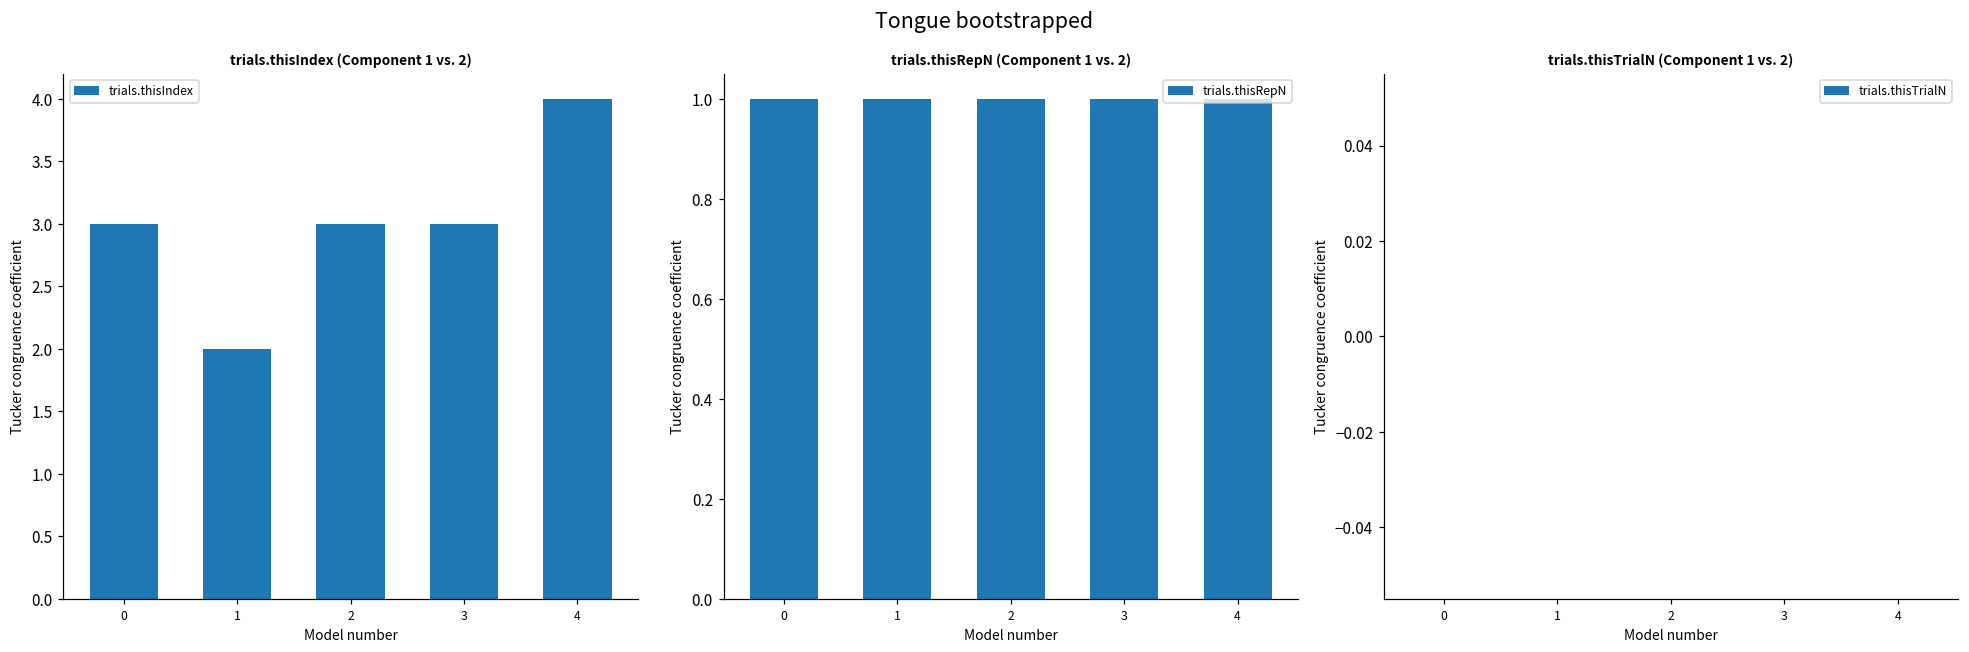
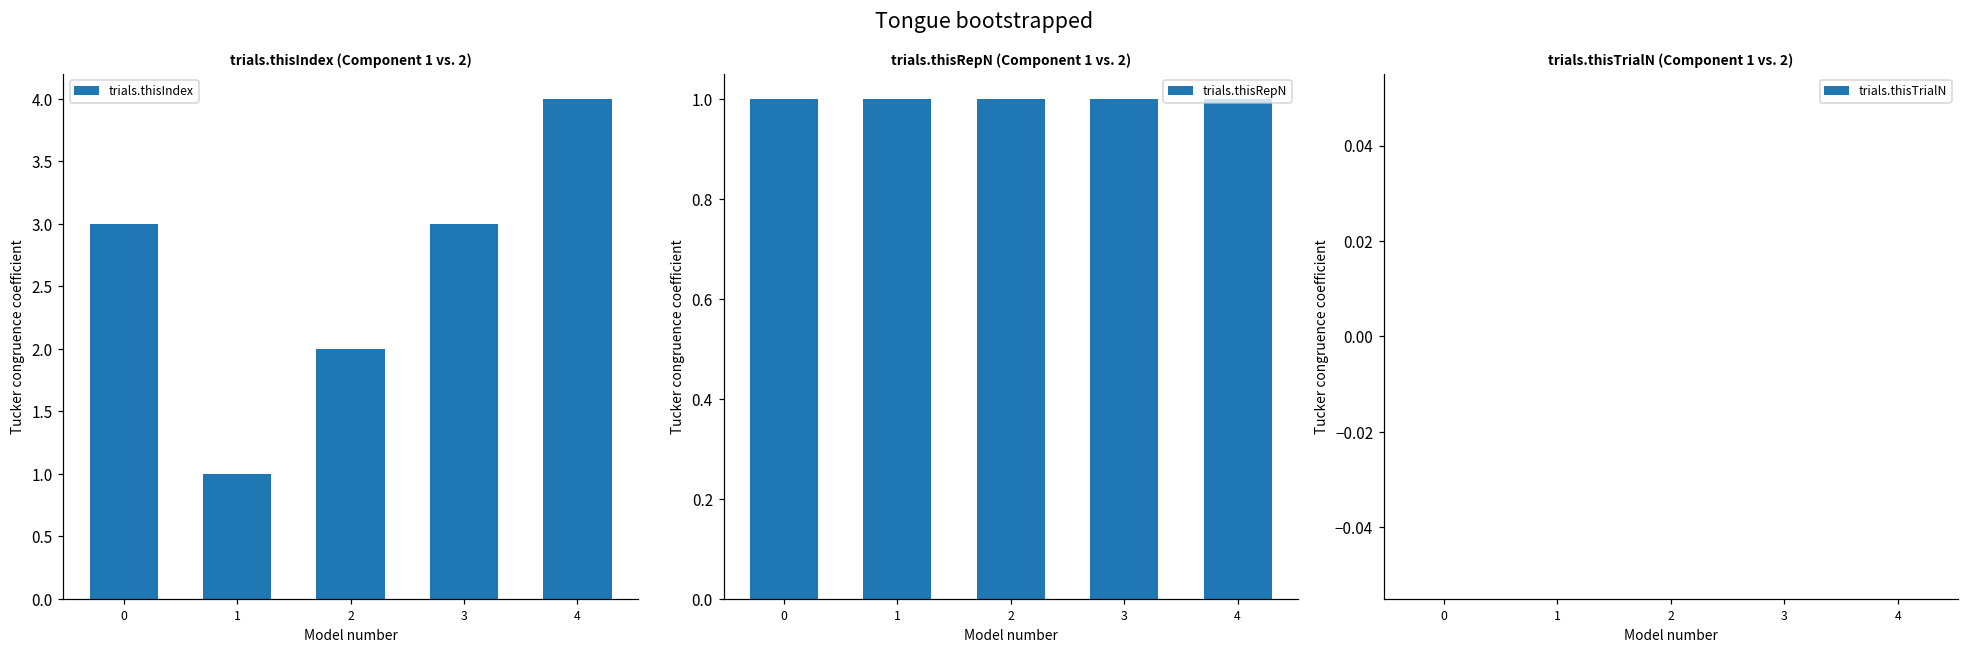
  {
    "trials.thisIndex (Component 1 vs. 2)": {
      "0": 3,
-     "1": 2,
-     "2": 3,
+     "1": 1,
+     "2": 2,
      "3": 3,
      "4": 4
    },
    "trials.thisRepN (Component 1 vs. 2)": {
      "0": 1.00,
      "1": 1.00,
      "2": 1.00,
      "3": 1.00
    },
    "trials.thisTrialN (Component 1 vs. 2)": {
      "0": 0.000,
      "1": 0.000,
      "2": 0.000,
      "3": 0.000,
      "4": 0.000
    }
  }
